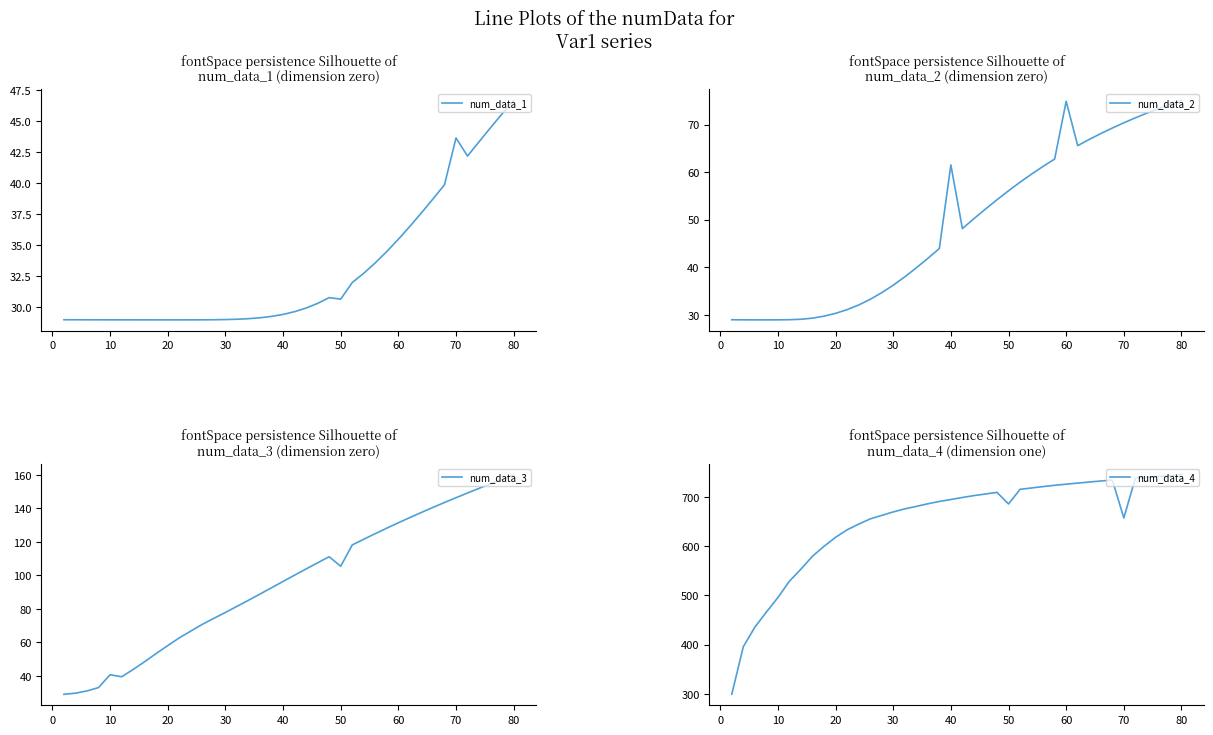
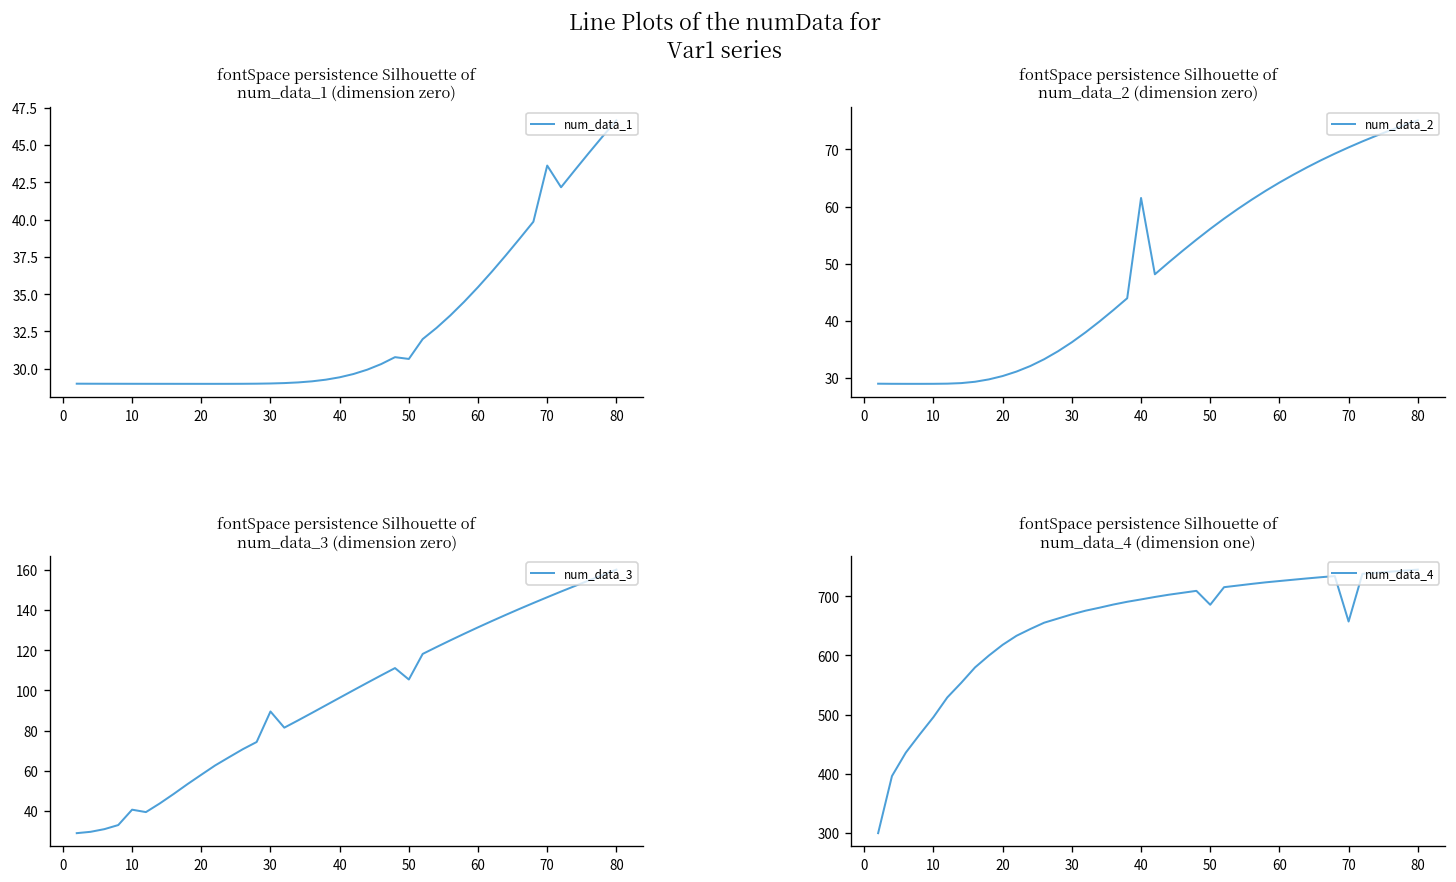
  {
    "fontSpace persistence Silhouette of num_data_1 (dimension zero)": {
      "10": 29.0,
      "20": 29.0,
      "30": 29.0,
      "40": 29.4,
      "50": 30.7,
      "60": 35.5,
      "70": 43.6
    },
    "fontSpace persistence Silhouette of num_data_2 (dimension zero)": {
      "10": 29,
      "20": 30,
      "30": 36,
      "40": 62,
      "50": 56,
-     "60": 75,
+     "60": 64,
      "70": 70
    },
    "fontSpace persistence Silhouette of num_data_3 (dimension zero)": {
      "10": 41,
      "20": 58,
-     "30": 78,
+     "30": 90,
      "40": 96,
      "50": 105,
      "60": 131,
      "70": 146
    },
    "fontSpace persistence Silhouette of num_data_4 (dimension one)": {
      "10": 500,
      "20": 620,
      "30": 670,
      "40": 690,
      "50": 690,
      "60": 730,
      "70": 660
    }
  }
